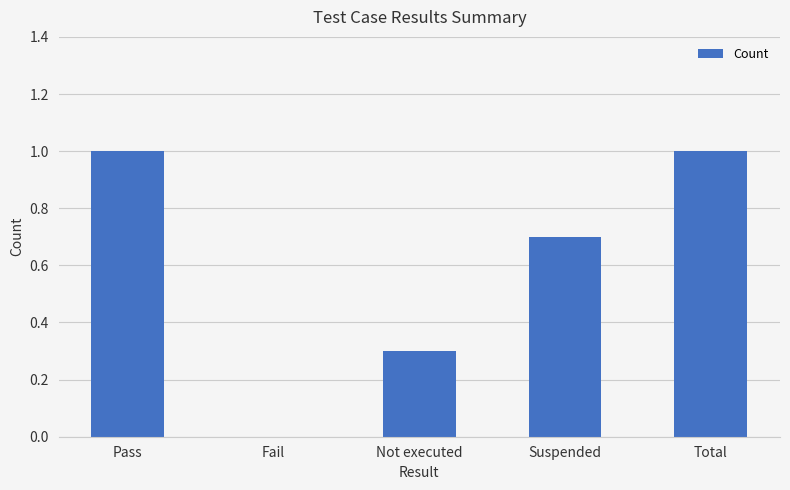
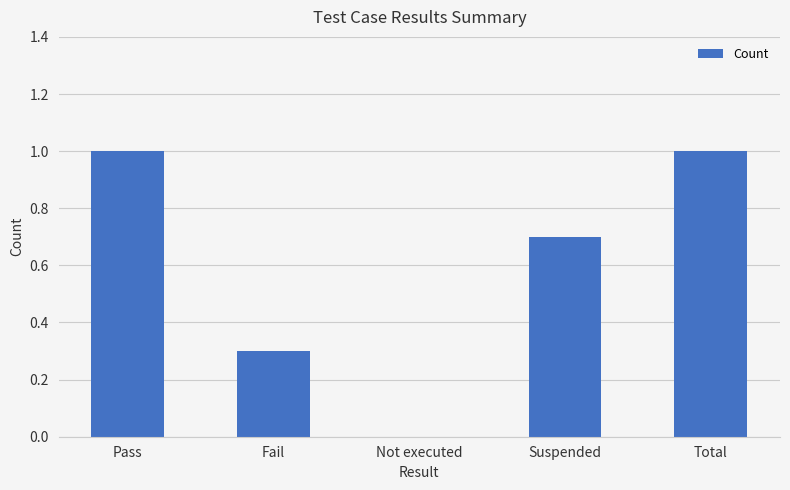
  {
    "Pass": 1.0,
-   "Fail": 0.0,
-   "Not executed": 0.3,
+   "Fail": 0.3,
+   "Not executed": 0.0,
    "Suspended": 0.7,
    "Total": 1.0
  }
